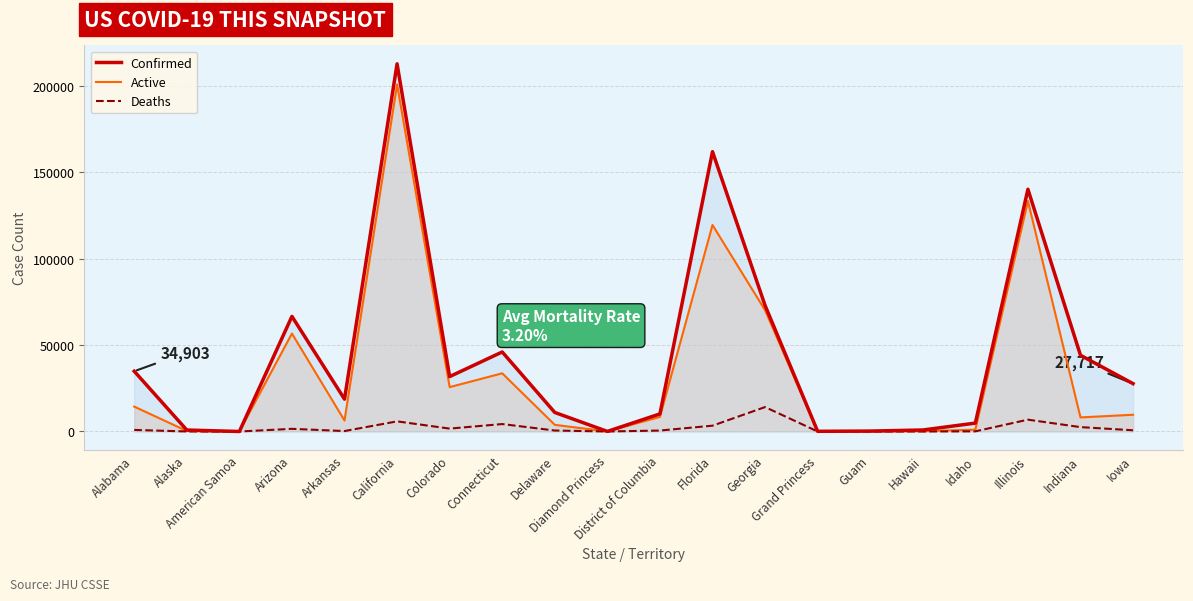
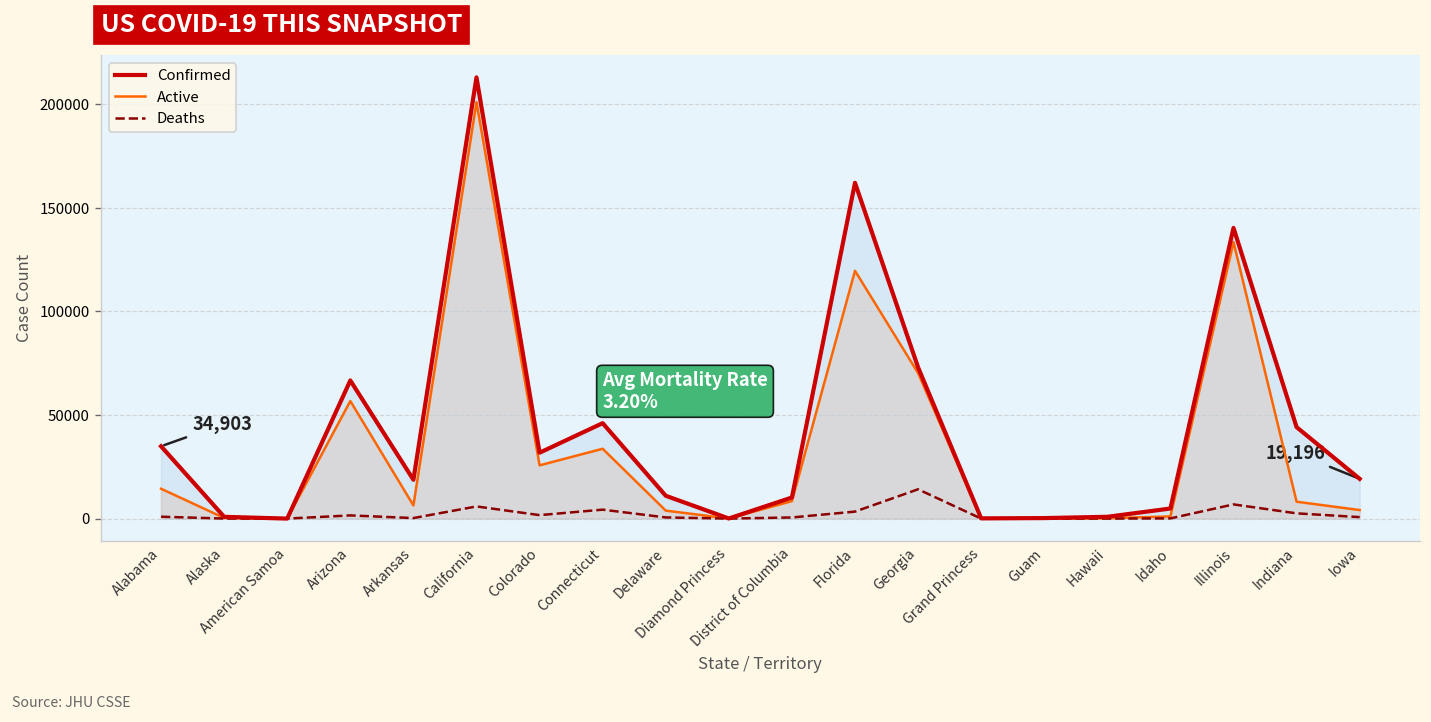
  {
    "Confirmed": {
      "Alabama": "34,903",
-     "Iowa": "27,717"
+     "Iowa": "19,196"
    },
    "Active": {
      "Alabama": "14000",
      "Arizona": "57000",
      "Arkansas": "6000",
      "California": "201000",
      "Colorado": "26000",
      "Connecticut": "34000",
      "Delaware": "4000",
      "District of Columbia": "8000",
      "Florida": "120000",
      "Georgia": "70000",
      "Illinois": "133000",
      "Indiana": "8000",
-     "Iowa": "10000"
+     "Iowa": "4000"
    },
    "Deaths": {
      "Alabama": "1000",
      "Arizona": "2000",
      "Arkansas": "0",
      "California": "6000",
      "Colorado": "2000",
      "Connecticut": "4000",
      "Delaware": "1000",
      "District of Columbia": "1000",
      "Florida": "3000",
      "Georgia": "14000",
      "Illinois": "7000",
      "Indiana": "3000",
      "Iowa": "1000"
    }
  }
